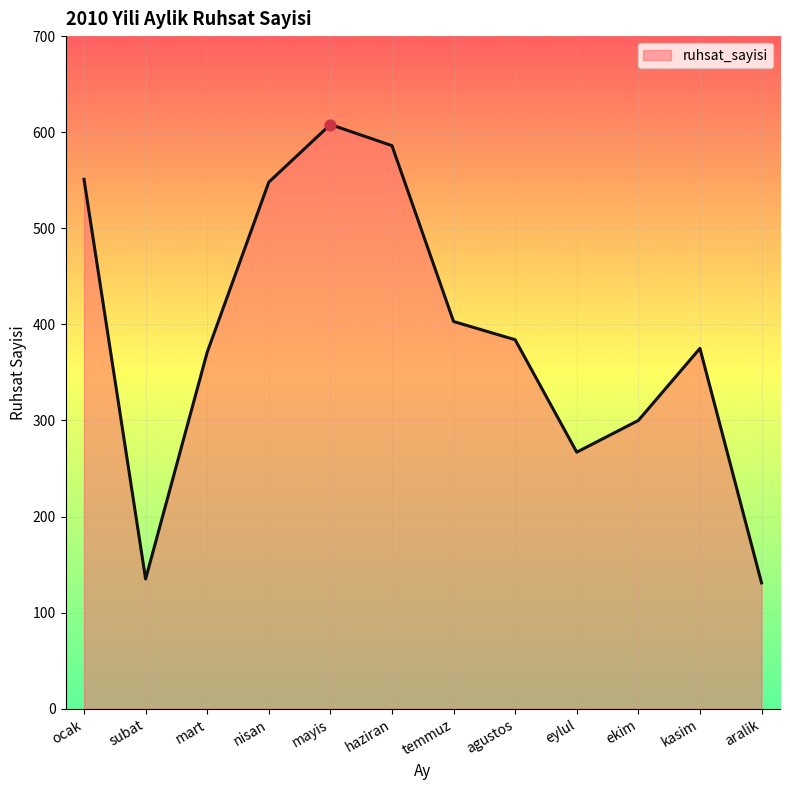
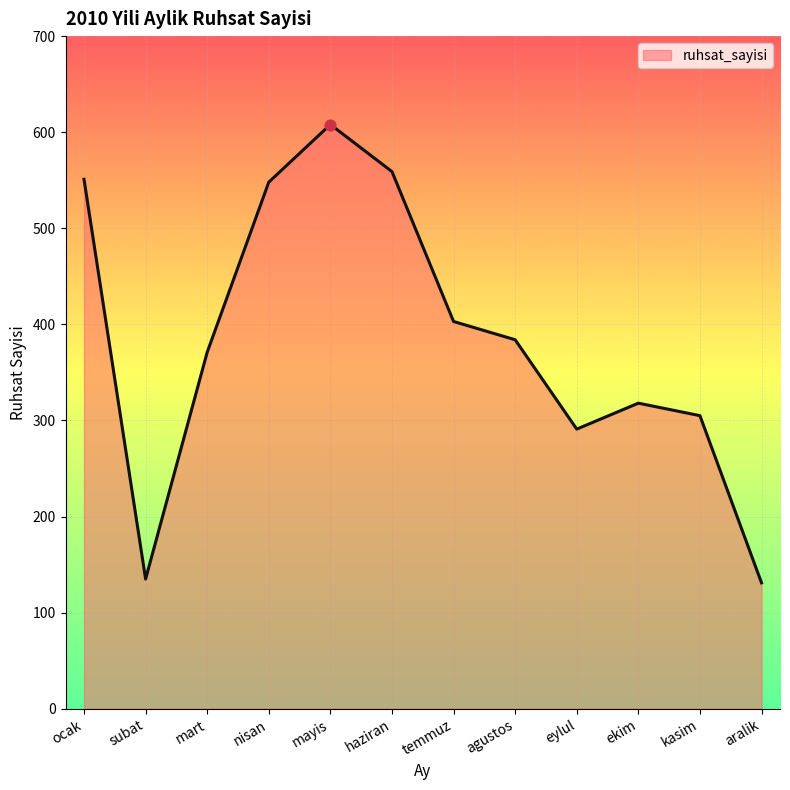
  {
    "ruhsat_sayisi": {
      "ocak": 550,
      "subat": 140,
      "mart": 370,
      "nisan": 550,
-     "haziran": 590,
+     "haziran": 560,
      "temmuz": 400,
      "agustos": 380,
-     "eylul": 270,
-     "ekim": 300,
-     "kasim": 380,
+     "eylul": 290,
+     "ekim": 320,
+     "kasim": 310,
      "aralik": 130
    }
  }
